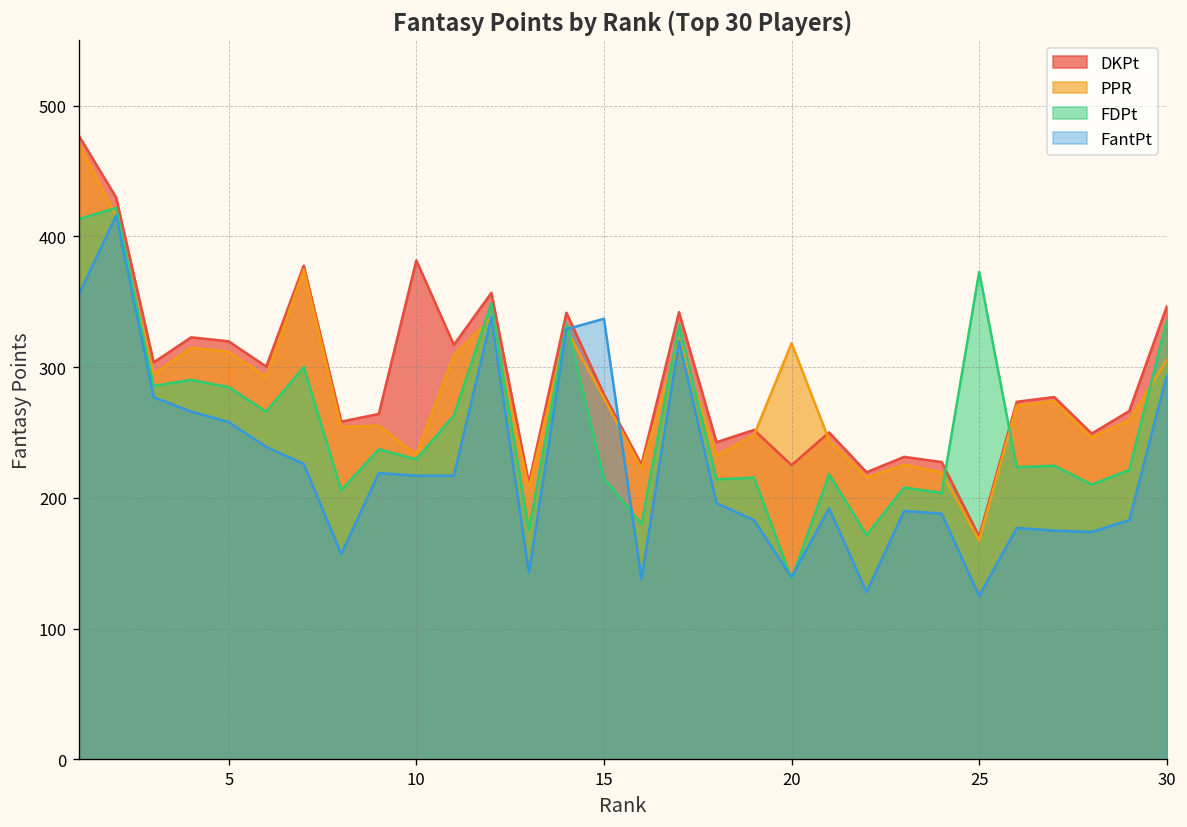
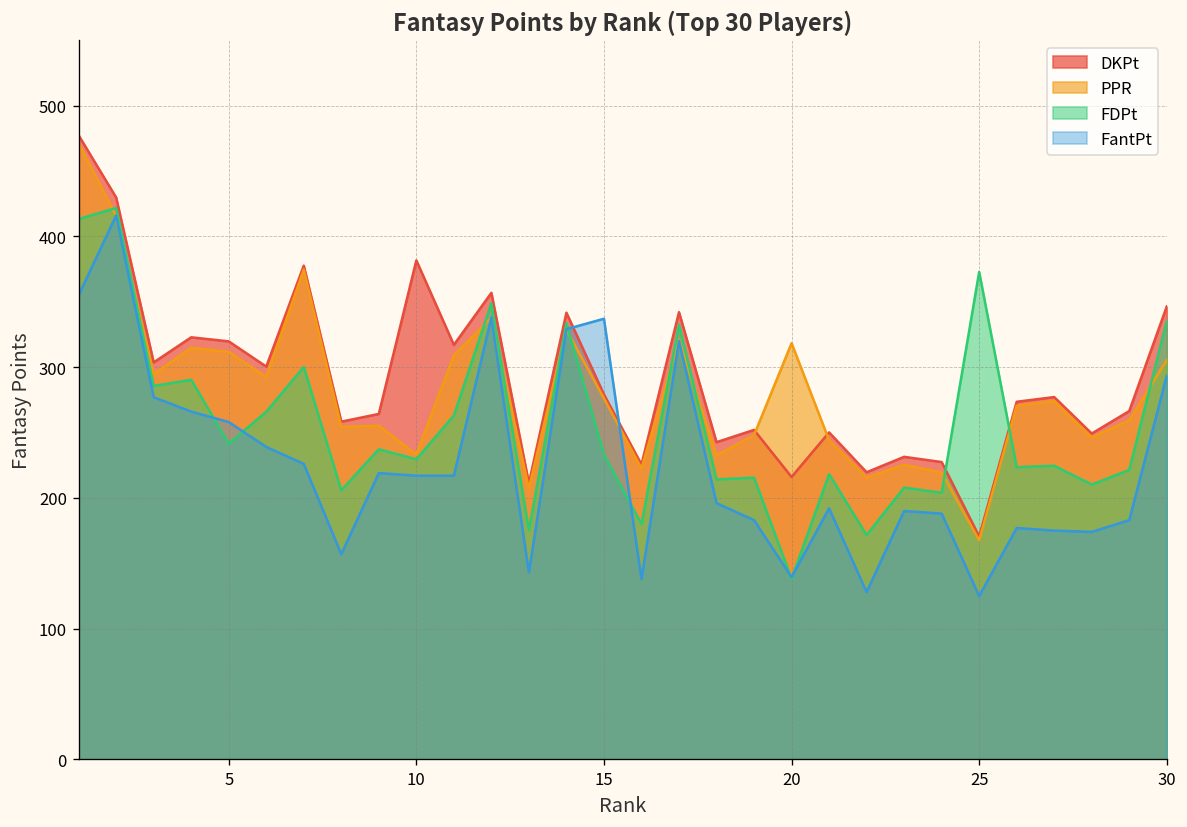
  {
    "DKPt": {
      "5": 320,
      "10": 382,
      "15": 279,
-     "20": 225,
+     "20": 216,
      "25": 171,
      "30": 346
    },
    "PPR": {
      "5": 312,
      "10": 233,
      "15": 276,
      "20": 318,
      "25": 168,
      "30": 305
    },
    "FDPt": {
-     "5": 285,
+     "5": 242,
      "10": 230,
-     "15": 215,
+     "15": 233,
      "25": 373,
      "30": 335
    },
    "FantPt": {
      "5": 258,
      "10": 217,
      "15": 337,
      "25": 125,
      "30": 294
    }
  }
